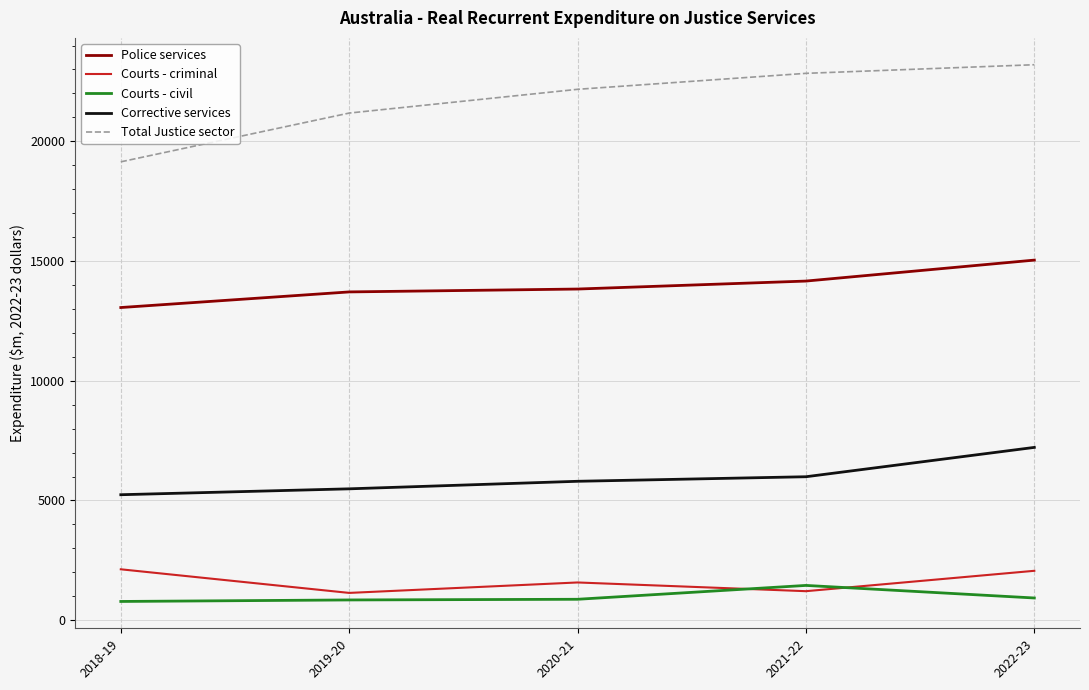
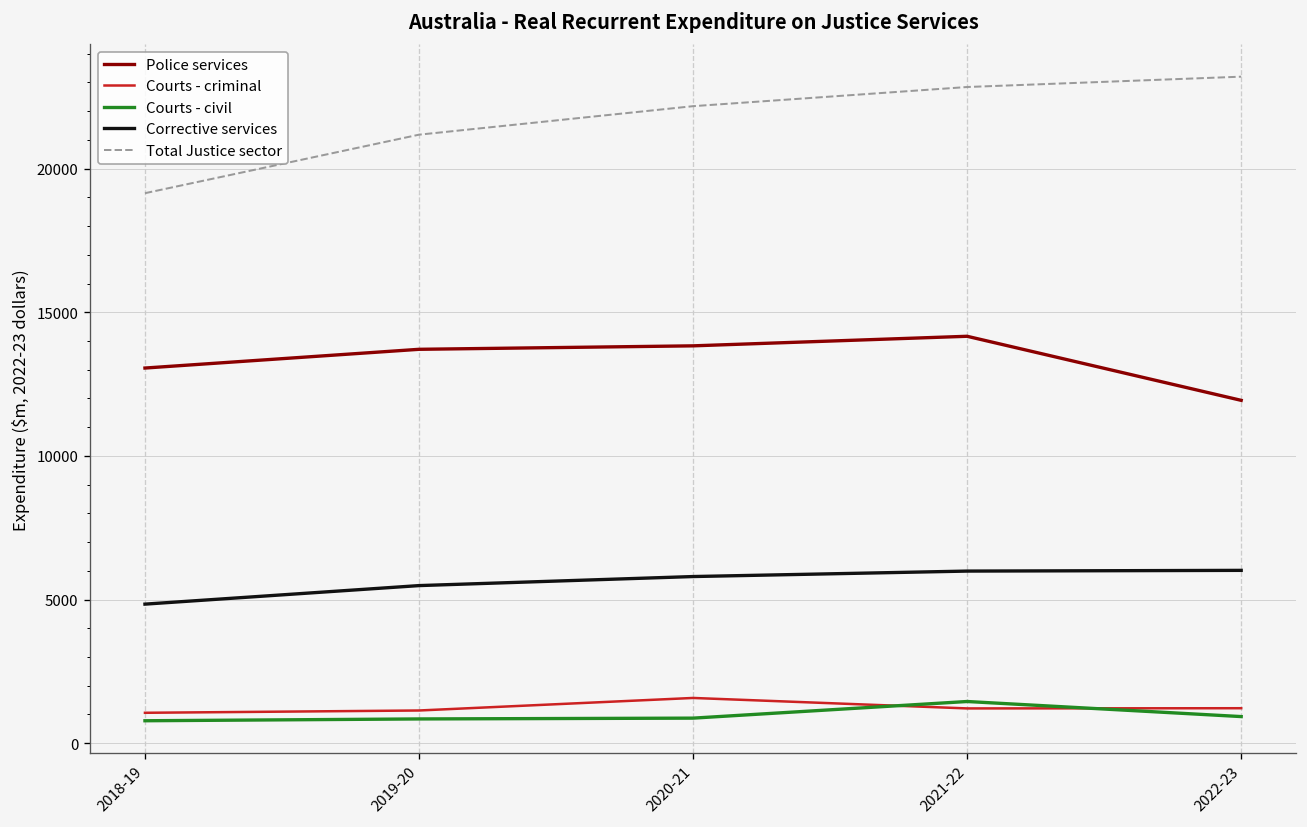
  {
    "Police services": {
      "2018-19": 13100,
      "2019-20": 13700,
      "2020-21": 13800,
      "2021-22": 14200,
-     "2022-23": 15000
+     "2022-23": 11900
    },
    "Courts - criminal": {
-     "2018-19": 2100,
+     "2018-19": 1100,
      "2019-20": 1100,
      "2020-21": 1600,
      "2021-22": 1200,
-     "2022-23": 2100
+     "2022-23": 1200
    },
    "Courts - civil": {
      "2018-19": 800,
      "2019-20": 800,
      "2020-21": 900,
      "2021-22": 1500,
      "2022-23": 900
    },
    "Corrective services": {
-     "2018-19": 5200,
+     "2018-19": 4800,
      "2019-20": 5500,
      "2020-21": 5800,
      "2021-22": 6000,
-     "2022-23": 7200
+     "2022-23": 6000
    },
    "Total Justice sector": {
      "2018-19": 19100,
      "2019-20": 21200,
      "2020-21": 22200,
      "2021-22": 22800,
      "2022-23": 23200
    }
  }
